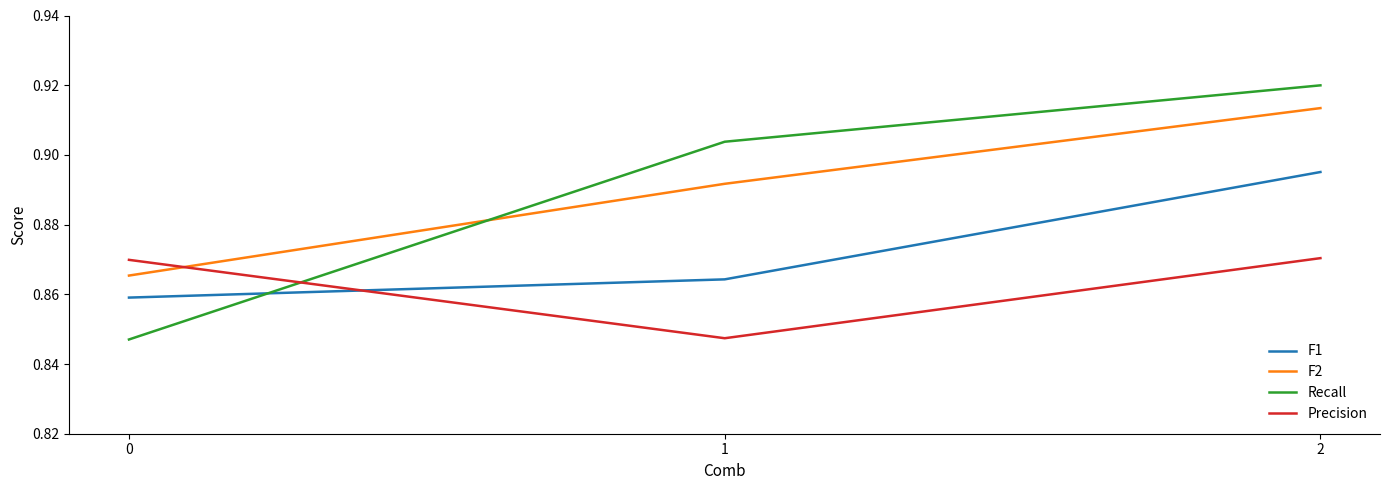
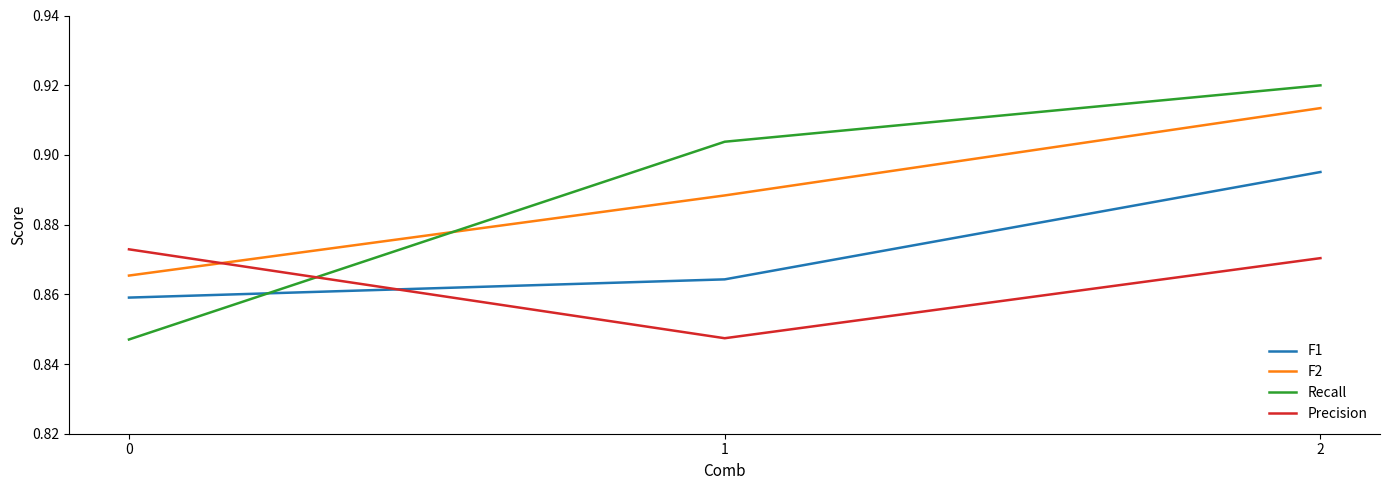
  {
    "F1": {
      "0": 0.859,
      "1": 0.864,
      "2": 0.895
    },
    "F2": {
      "0": 0.865,
-     "1": 0.892,
+     "1": 0.888,
      "2": 0.913
    },
    "Recall": {
      "0": 0.847,
      "1": 0.904,
      "2": 0.920
    },
    "Precision": {
-     "0": 0.870,
+     "0": 0.873,
      "1": 0.847,
      "2": 0.870
    }
  }
